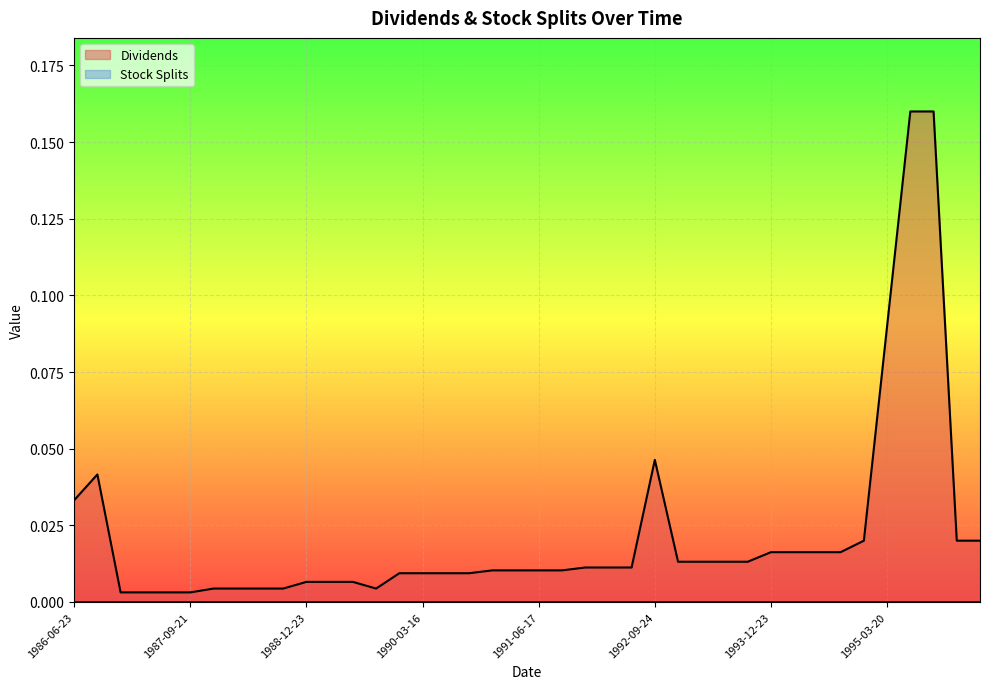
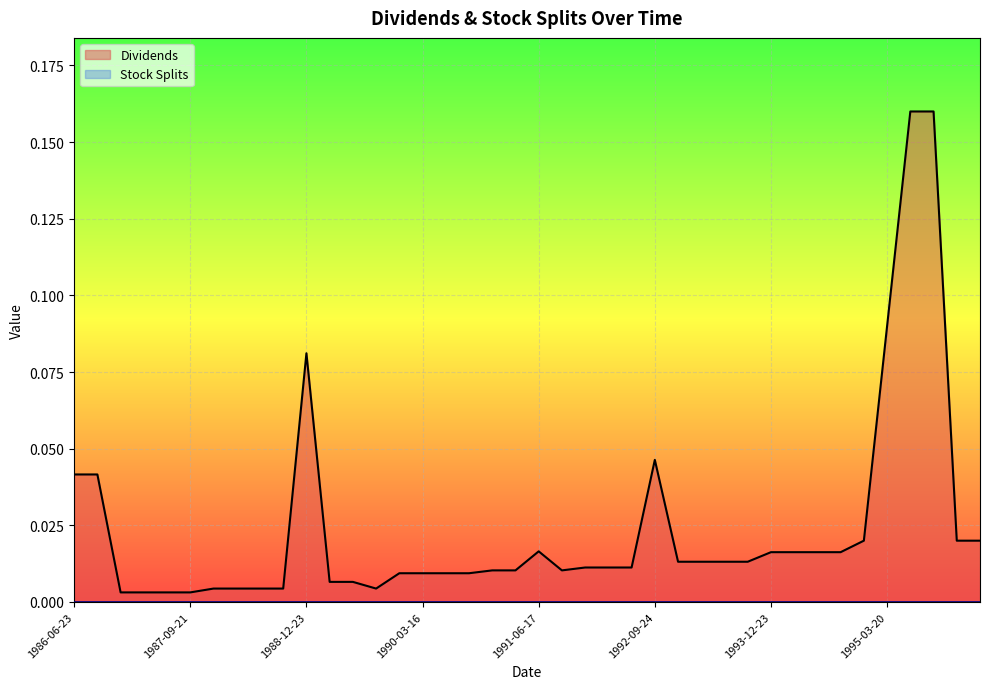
  {
    "Dividends": {
-     "1986-06-23": 0.033,
+     "1986-06-23": 0.042,
      "1987-09-21": 0.003,
-     "1988-12-23": 0.007,
+     "1988-12-23": 0.081,
      "1990-03-16": 0.009,
-     "1991-06-17": 0.010,
+     "1991-06-17": 0.017,
      "1992-09-24": 0.046,
      "1993-12-23": 0.016,
      "1995-03-20": 0.090
    },
    "Stock Splits": {
      "1986-06-23": 0.000,
      "1987-09-21": 0.000,
      "1988-12-23": 0.000,
      "1990-03-16": 0.000,
      "1991-06-17": 0.000,
      "1992-09-24": 0.000,
      "1993-12-23": 0.000,
      "1995-03-20": 0.000
    }
  }
